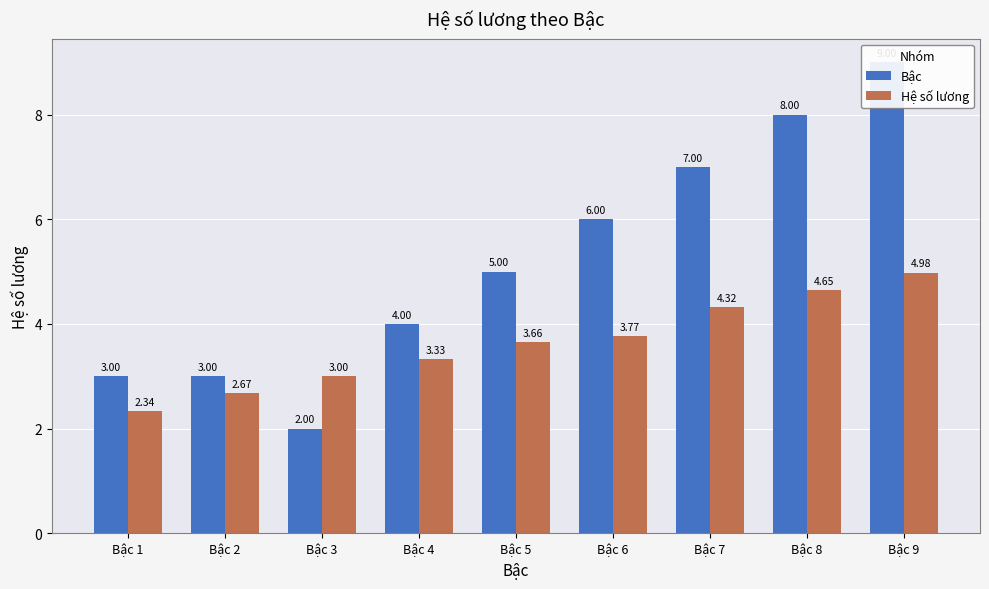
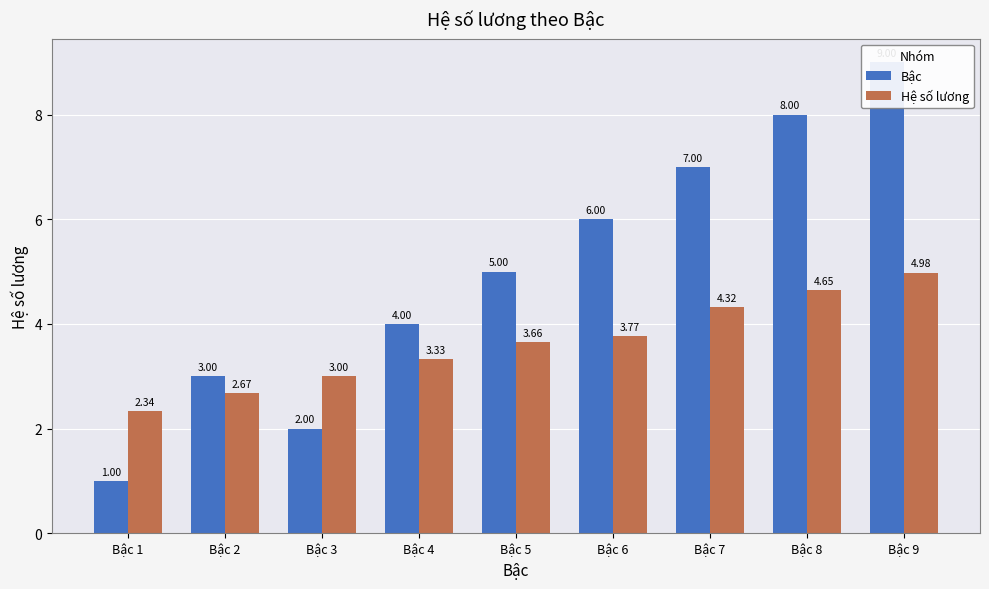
  {
    "Bậc": {
-     "Bậc 1": 3.00,
+     "Bậc 1": 1.00,
      "Bậc 2": 3.00,
      "Bậc 3": 2.00,
      "Bậc 4": 4.00,
      "Bậc 5": 5.00,
      "Bậc 6": 6.00,
      "Bậc 7": 7.00,
      "Bậc 8": 8.00
    },
    "Hệ số lương": {
      "Bậc 1": 2.34,
      "Bậc 2": 2.67,
      "Bậc 3": 3.00,
      "Bậc 4": 3.33,
      "Bậc 5": 3.66,
      "Bậc 6": 3.77,
      "Bậc 7": 4.32,
      "Bậc 8": 4.65,
      "Bậc 9": 4.98
    }
  }
